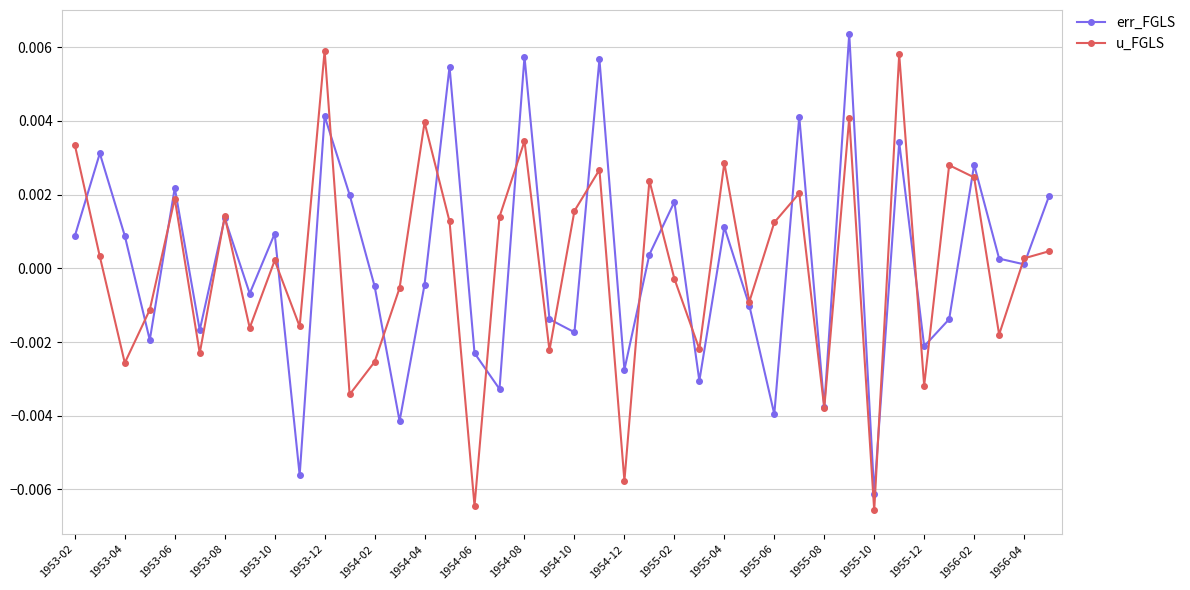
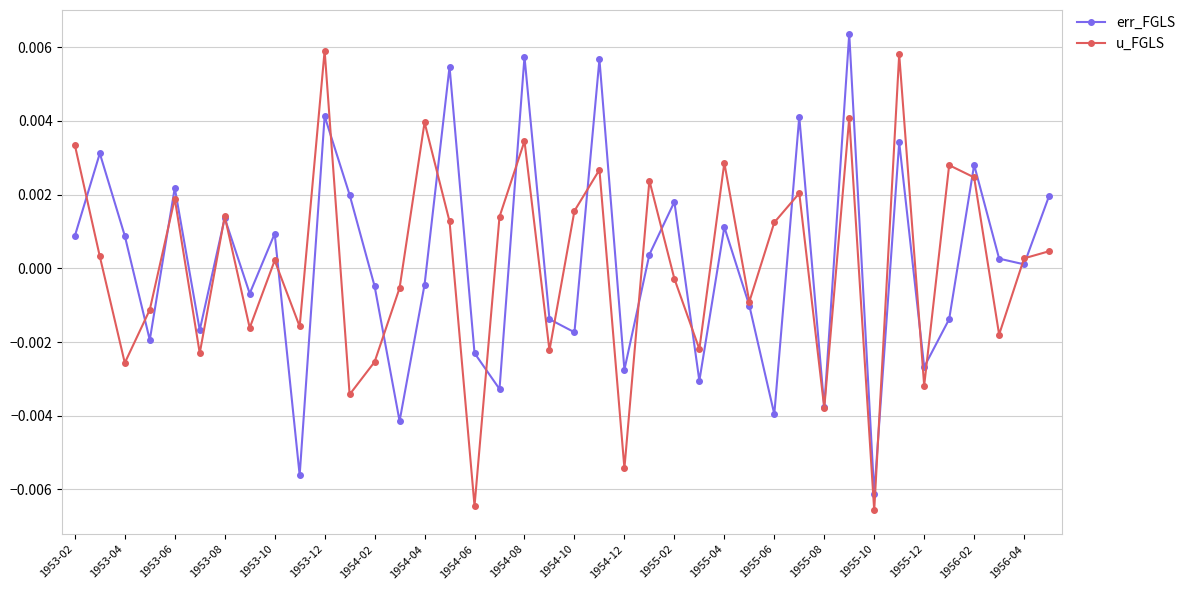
  {
    "err_FGLS": {
      "1953-02": 0.0009,
      "1953-04": 0.0009,
      "1953-06": 0.0022,
      "1953-10": 0.0009,
      "1953-12": 0.0041,
      "1954-02": -0.0005,
      "1954-04": -0.0004,
      "1954-06": -0.0023,
      "1954-08": 0.0057,
      "1954-10": -0.0017,
      "1954-12": -0.0028,
      "1955-02": 0.0018,
      "1955-04": 0.0011,
      "1955-06": -0.0040,
      "1955-10": -0.0061,
-     "1955-12": -0.0021,
+     "1955-12": -0.0027,
      "1956-02": 0.0028,
      "1956-04": 0.0001
    },
    "u_FGLS": {
      "1953-02": 0.0033,
      "1953-04": -0.0026,
      "1953-06": 0.0019,
      "1953-10": 0.0002,
      "1953-12": 0.0059,
      "1954-02": -0.0025,
      "1954-04": 0.0040,
      "1954-06": -0.0064,
      "1954-08": 0.0034,
      "1954-10": 0.0016,
-     "1954-12": -0.0058,
+     "1954-12": -0.0054,
      "1955-02": -0.0003,
      "1955-04": 0.0029,
      "1955-06": 0.0012,
      "1955-10": -0.0066,
      "1955-12": -0.0032,
      "1956-02": 0.0025,
      "1956-04": 0.0003
    }
  }
